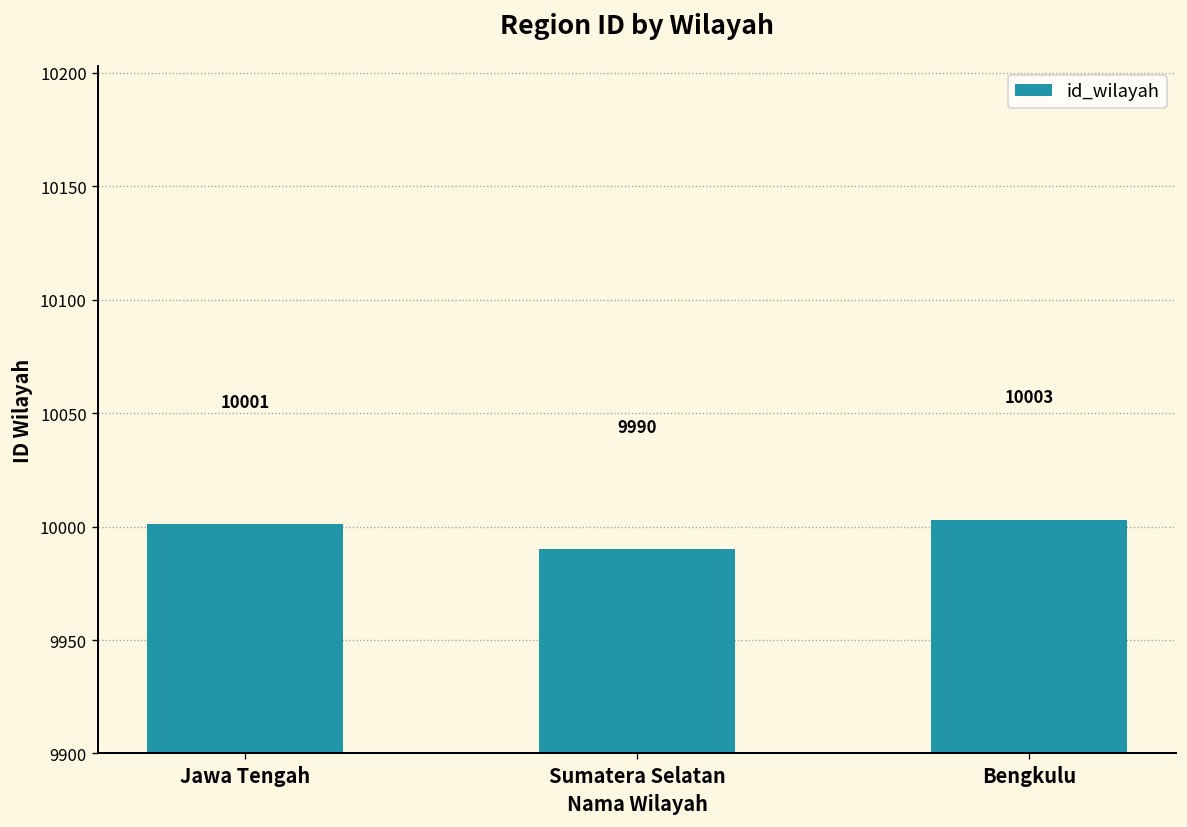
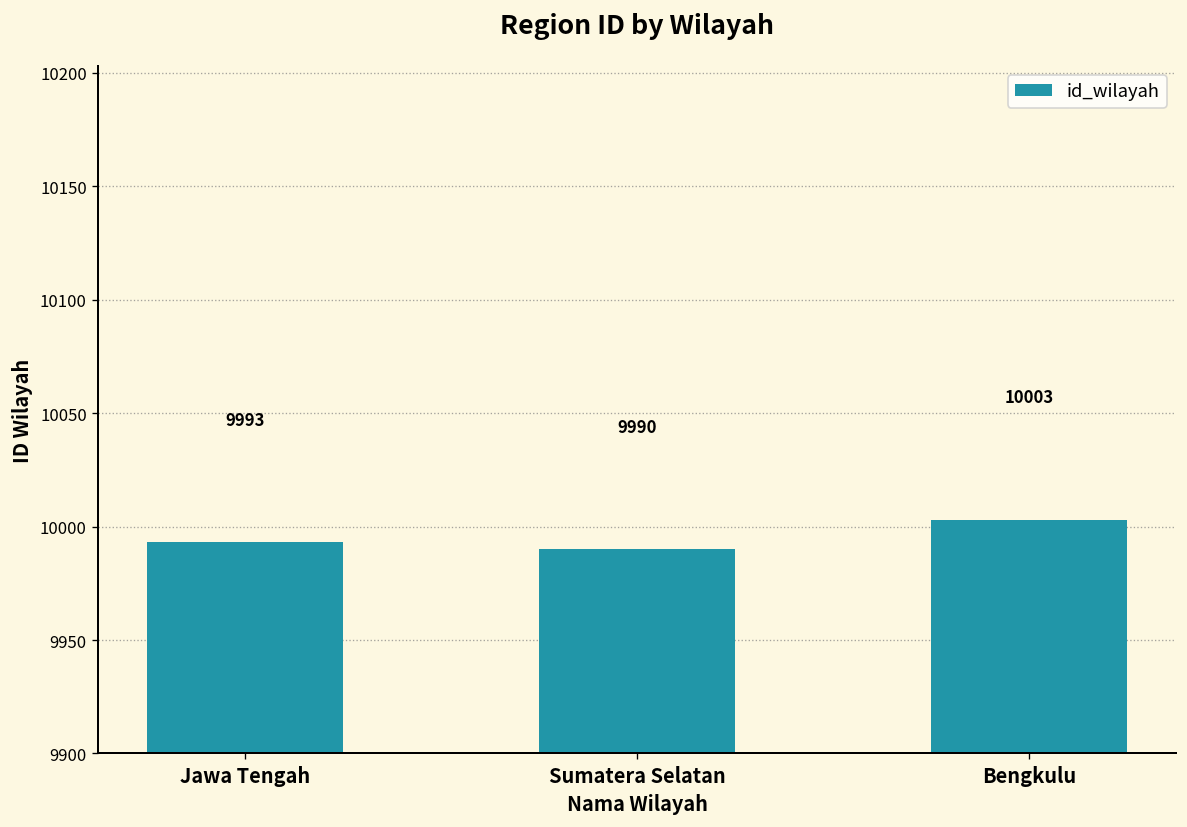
  {
-   "Jawa Tengah": 10001
+   "Jawa Tengah": 9993
  }
